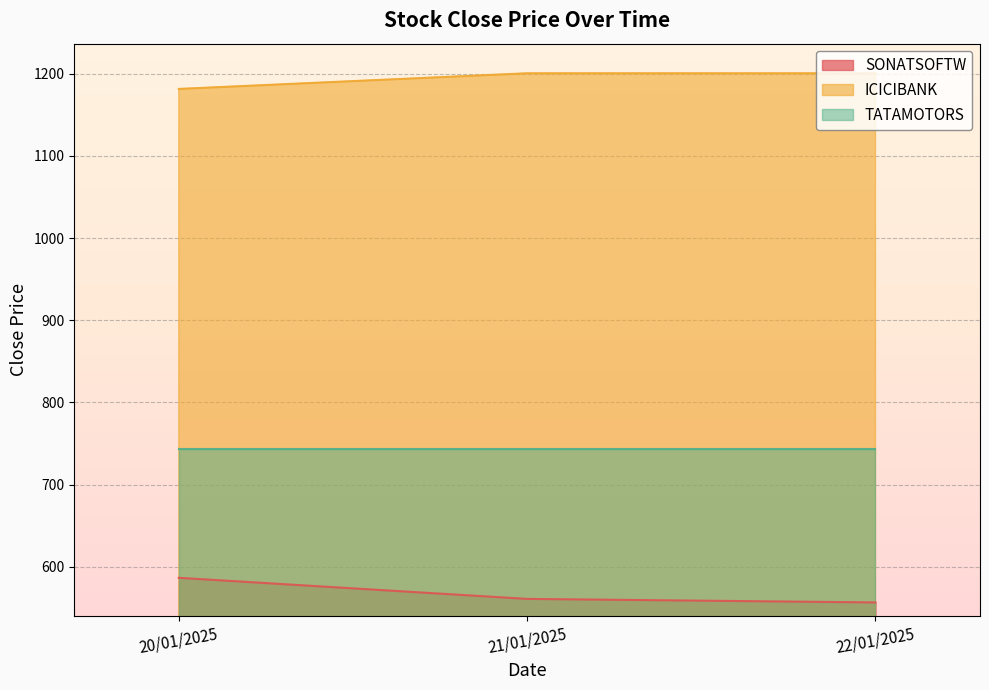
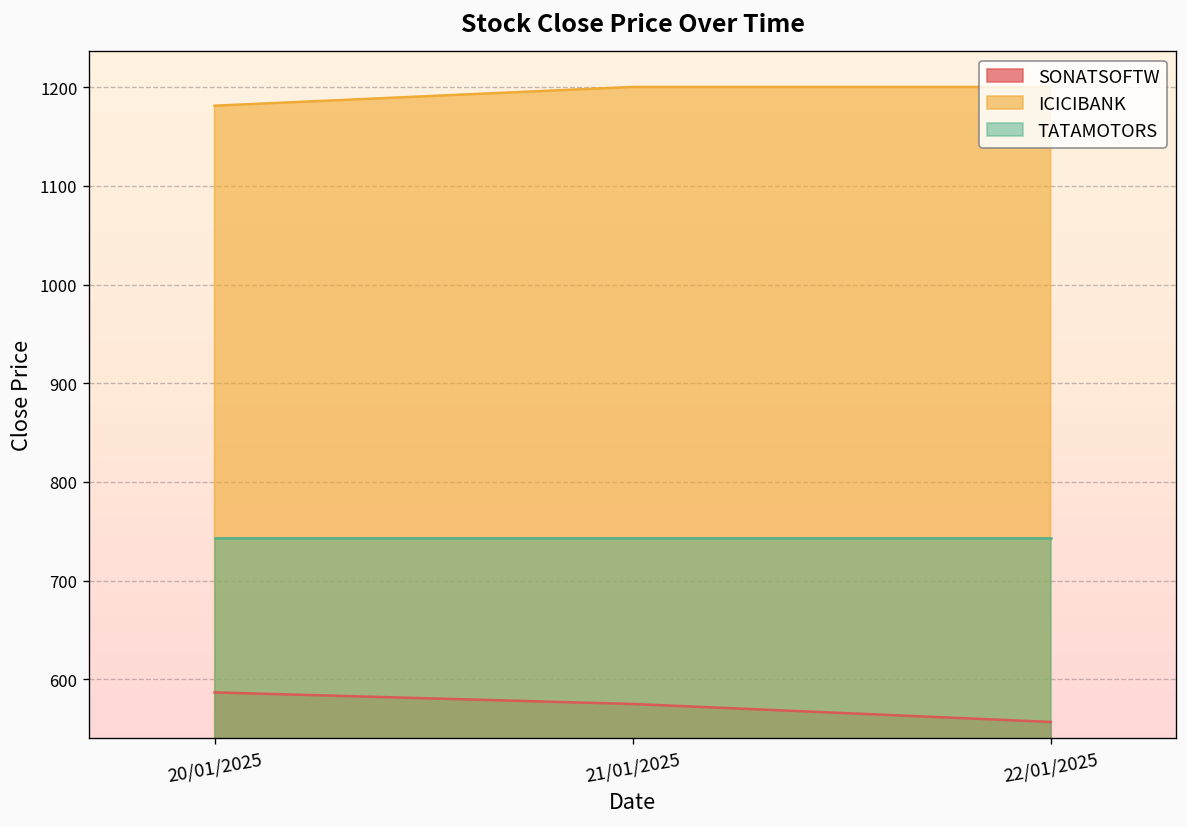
  {
    "SONATSOFTW": {
      "20/01/2025": 590,
-     "21/01/2025": 560,
+     "21/01/2025": 570,
      "22/01/2025": 560
    },
    "ICICIBANK": {
      "20/01/2025": 1180,
      "21/01/2025": 1200
    },
    "TATAMOTORS": {
      "20/01/2025": 740,
      "21/01/2025": 740,
      "22/01/2025": 740
    }
  }
